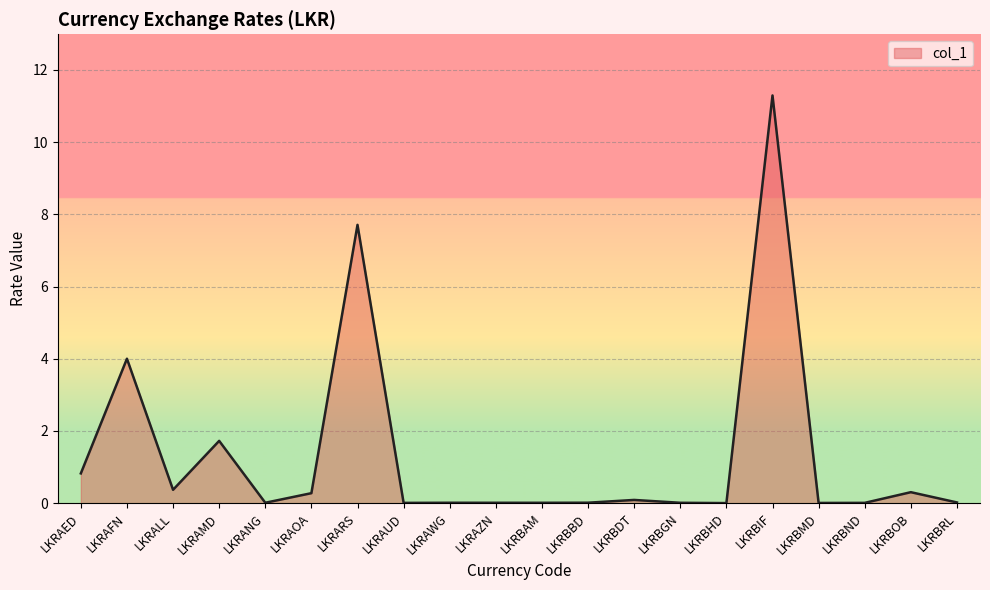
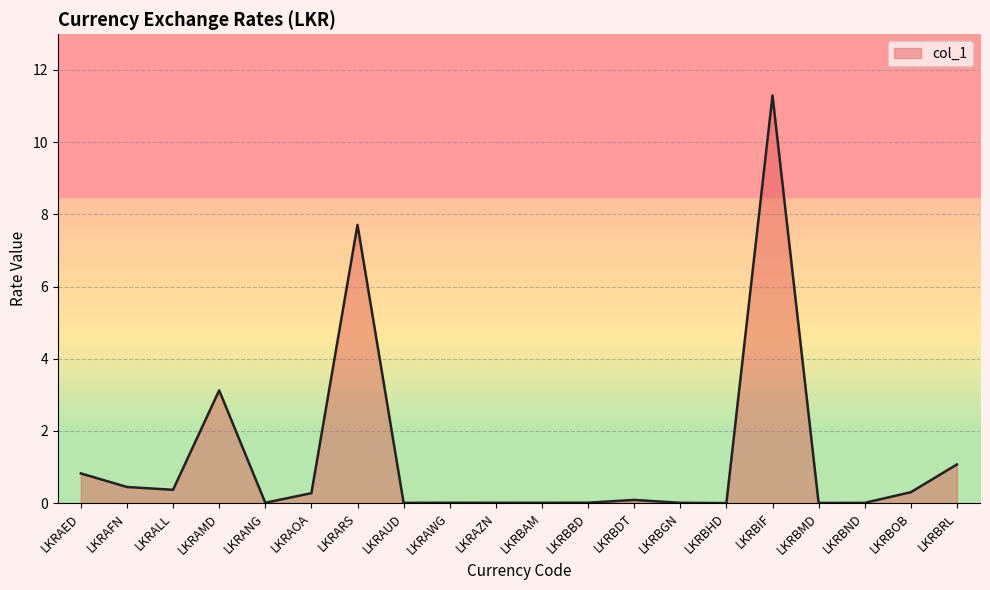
  {
    "LKRAED": 0.8,
-   "LKRAFN": 4.0,
+   "LKRAFN": 0.4,
    "LKRALL": 0.4,
-   "LKRAMD": 1.7,
+   "LKRAMD": 3.1,
    "LKRANG": 0.0,
    "LKRAOA": 0.3,
    "LKRARS": 7.7,
    "LKRAUD": 0.0,
    "LKRAWG": 0.0,
    "LKRAZN": 0.0,
    "LKRBAM": 0.0,
    "LKRBBD": 0.0,
    "LKRBDT": 0.1,
    "LKRBGN": 0.0,
    "LKRBHD": 0.0,
    "LKRBIF": 11.3,
    "LKRBMD": 0.0,
    "LKRBND": 0.0,
    "LKRBOB": 0.3,
-   "LKRBRL": 0.0
+   "LKRBRL": 1.1
  }
